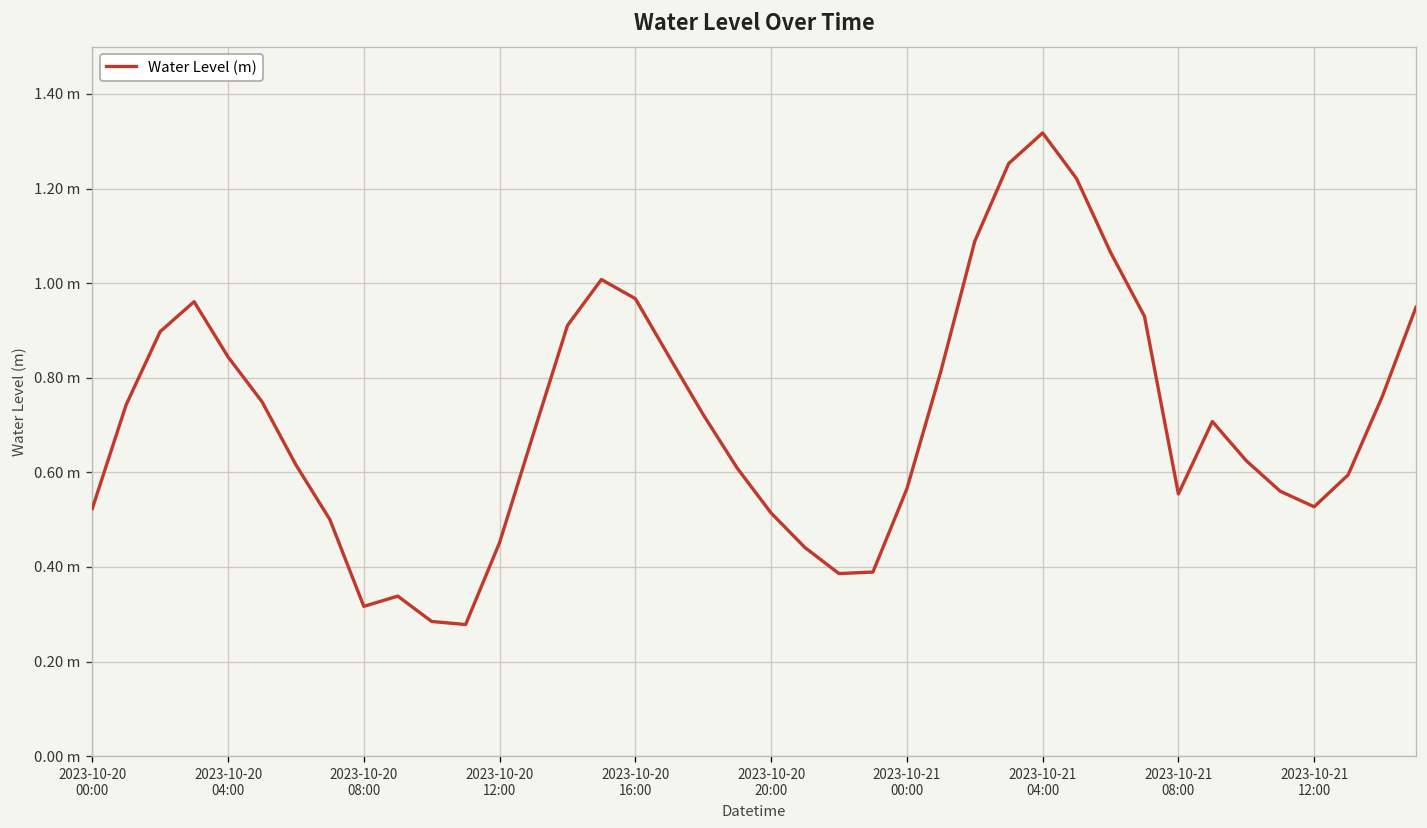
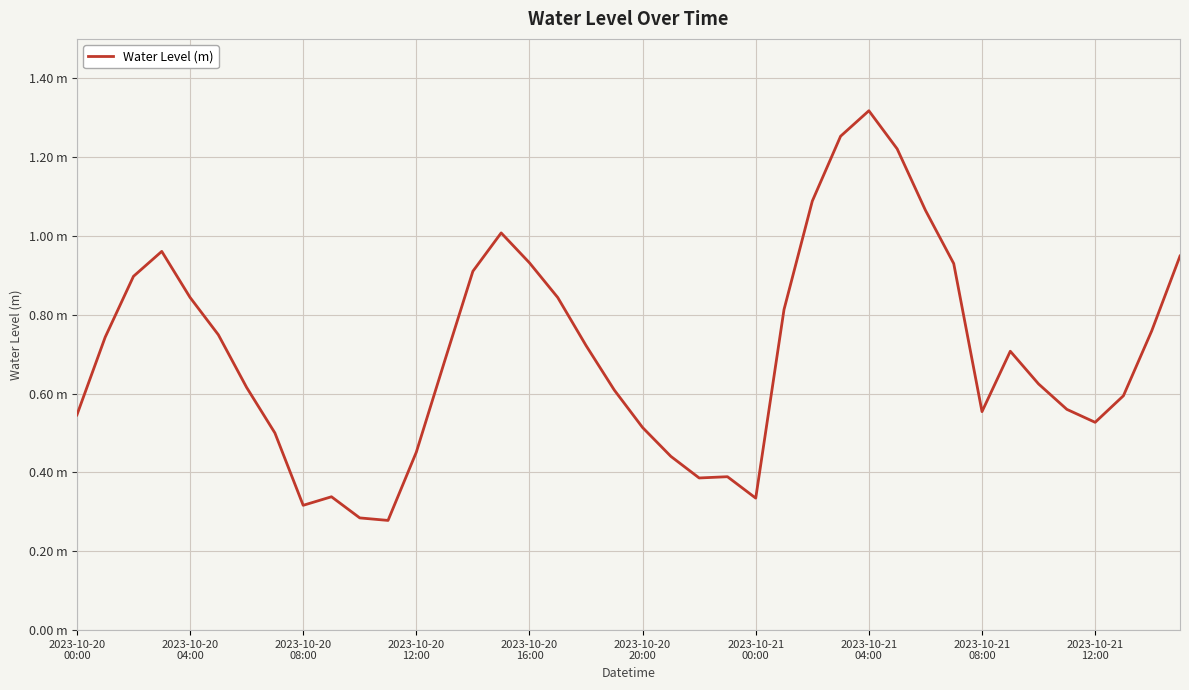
  {
-   "2023-10-20 00:00": "0.52 m",
+   "2023-10-20 00:00": "0.55 m",
    "2023-10-20 04:00": "0.84 m",
    "2023-10-20 08:00": "0.32 m",
    "2023-10-20 12:00": "0.45 m",
-   "2023-10-20 16:00": "0.97 m",
+   "2023-10-20 16:00": "0.93 m",
    "2023-10-20 20:00": "0.51 m",
-   "2023-10-21 00:00": "0.57 m",
+   "2023-10-21 00:00": "0.33 m",
    "2023-10-21 04:00": "1.32 m",
    "2023-10-21 08:00": "0.55 m",
    "2023-10-21 12:00": "0.53 m"
  }
